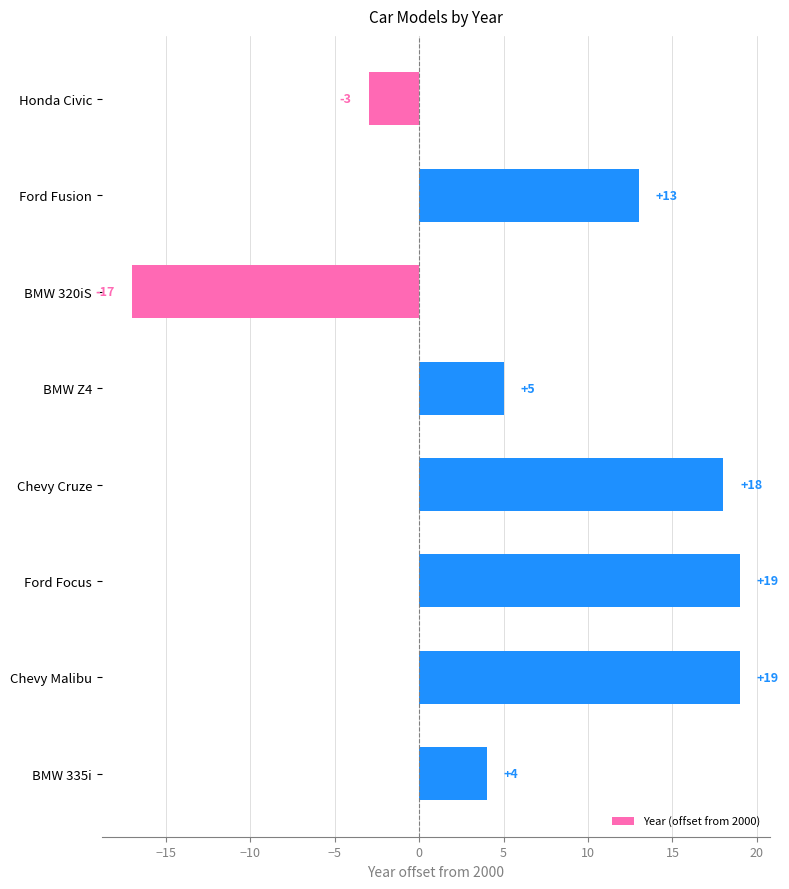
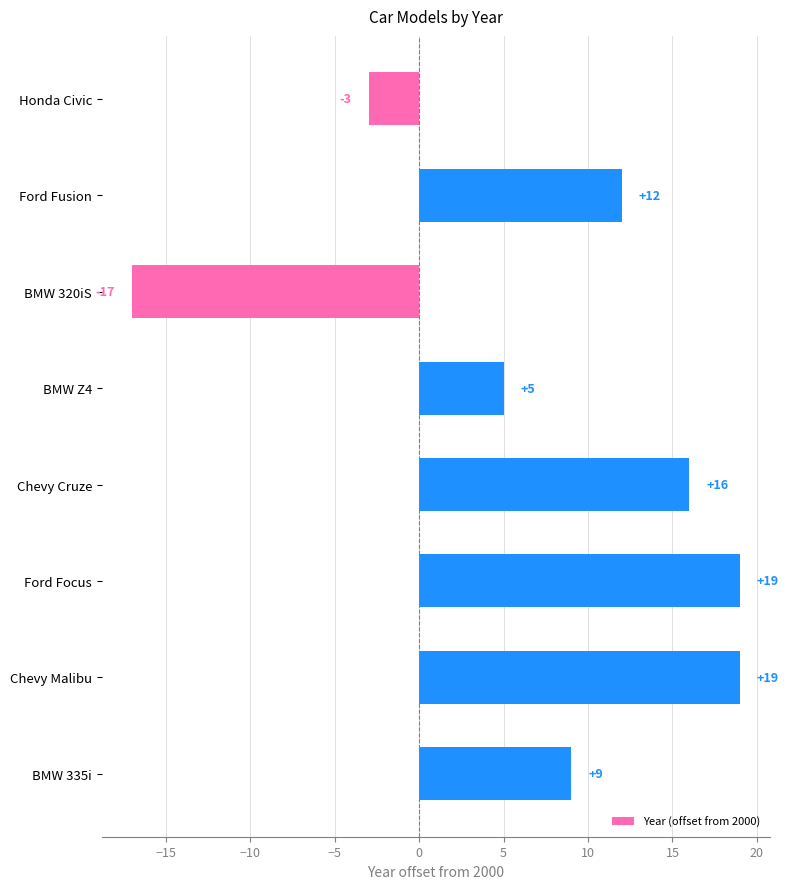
  {
    "Honda Civic": "-3",
-   "Ford Fusion": "+13",
+   "Ford Fusion": "+12",
    "BMW 320iS": "-17",
    "BMW Z4": "+5",
-   "Chevy Cruze": "+18",
+   "Chevy Cruze": "+16",
    "Ford Focus": "+19",
    "Chevy Malibu": "+19",
-   "BMW 335i": "+4"
+   "BMW 335i": "+9"
  }
